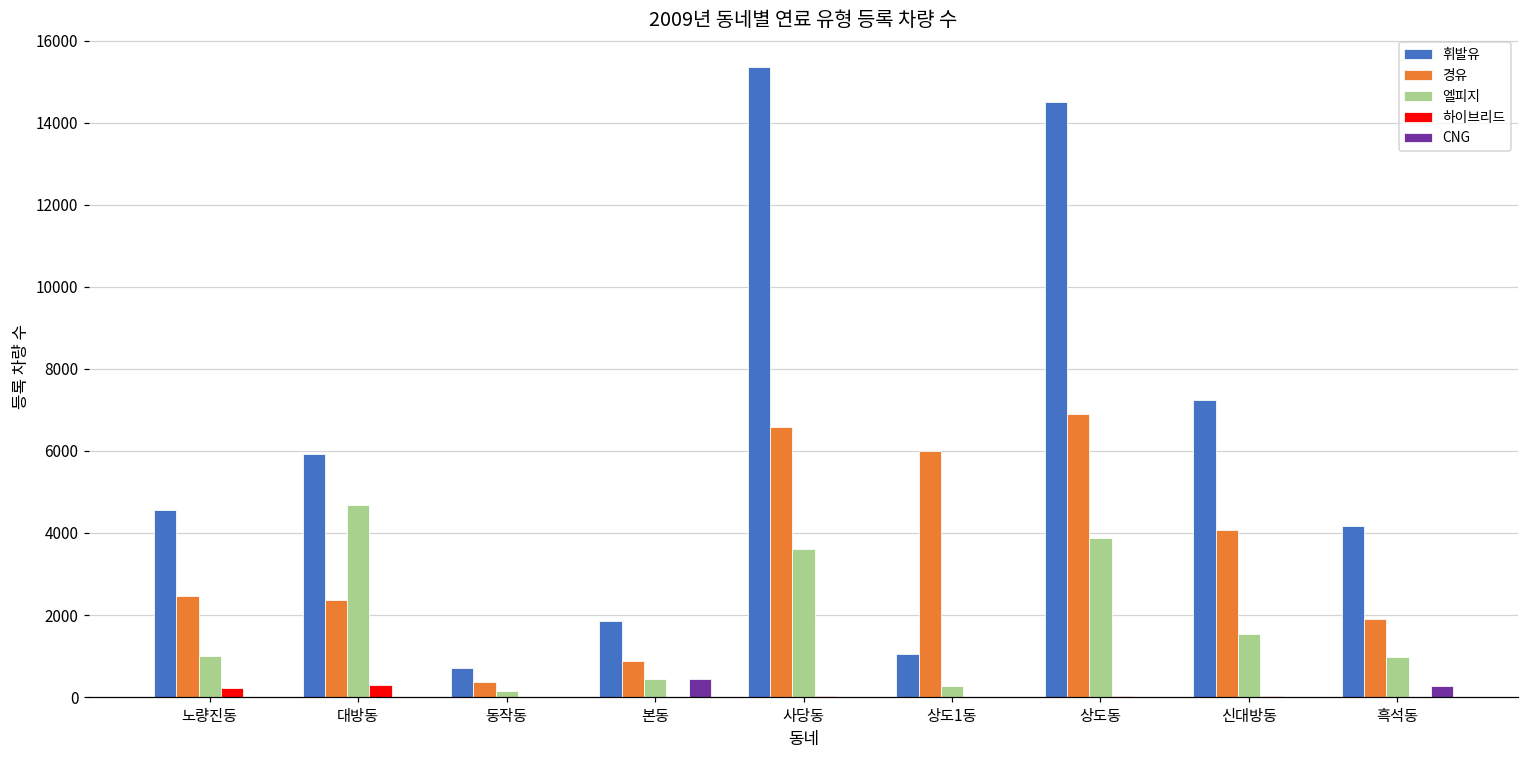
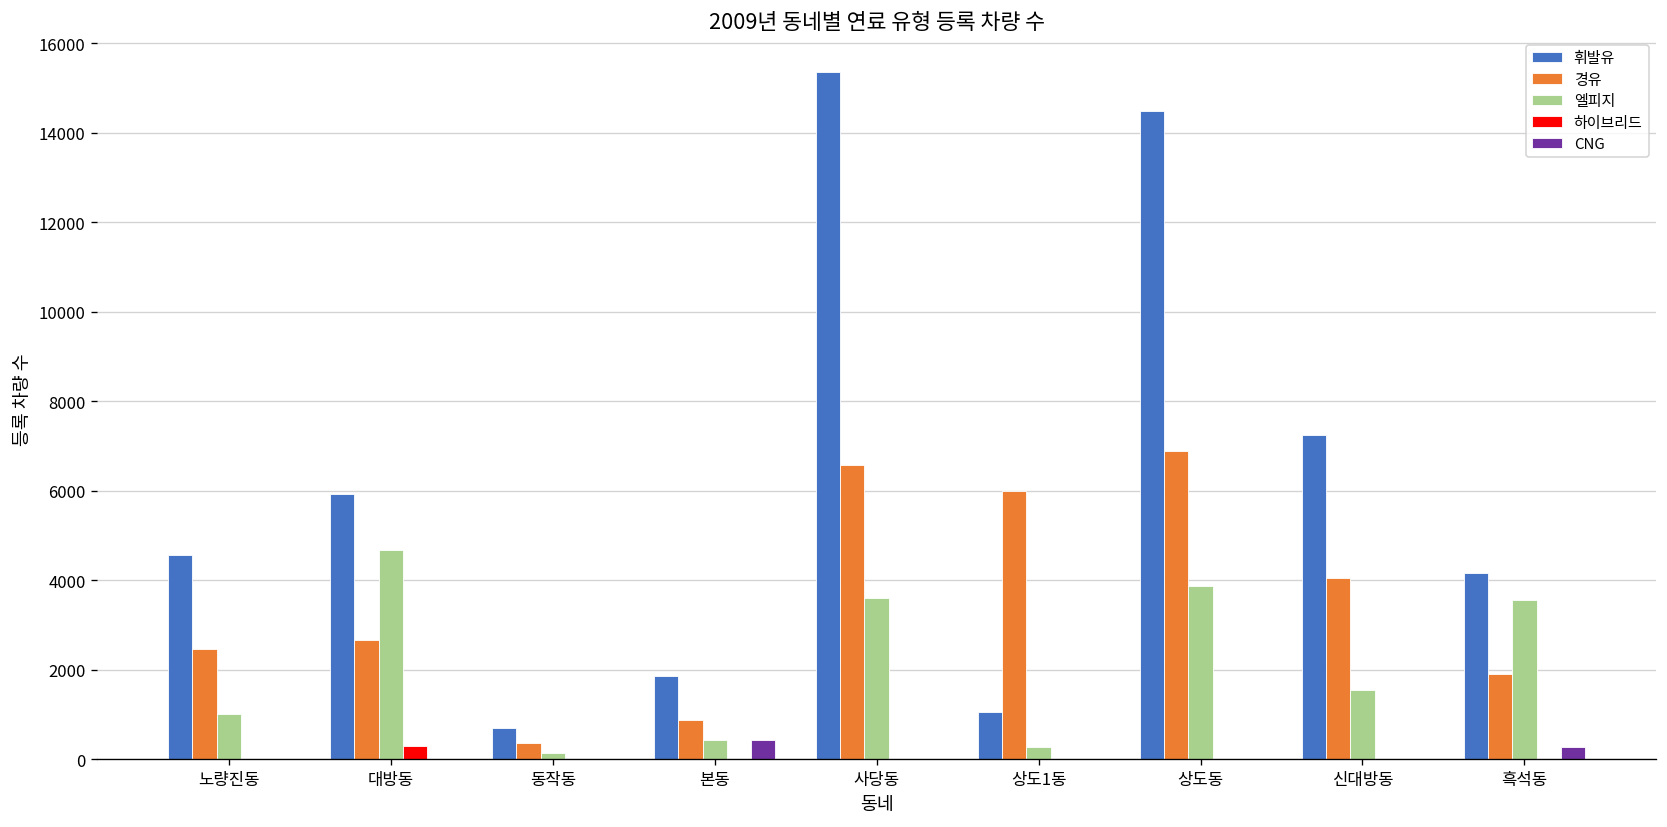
  {
    "휘발유": {
      "노량진동": 4600,
      "대방동": 5900,
      "동작동": 700,
      "본동": 1900,
      "사당동": 15400,
      "상도1동": 1100,
      "상도동": 14500,
      "신대방동": 7200,
      "흑석동": 4200
    },
    "경유": {
      "노량진동": 2500,
-     "대방동": 2400,
+     "대방동": 2700,
      "동작동": 400,
      "본동": 900,
      "사당동": 6600,
      "상도1동": 6000,
      "상도동": 6900,
      "신대방동": 4100,
      "흑석동": 1900
    },
    "엘피지": {
      "노량진동": 1000,
      "대방동": 4700,
      "동작동": 200,
      "본동": 400,
      "사당동": 3600,
      "상도1동": 300,
      "상도동": 3900,
      "신대방동": 1500,
-     "흑석동": 1000
+     "흑석동": 3600
    },
    "하이브리드": {
-     "노량진동": 200,
+     "노량진동": 0,
      "대방동": 300
    },
    "CNG": {
      "동작동": 0,
      "본동": 400,
      "상도1동": 0,
      "흑석동": 300
    }
  }
